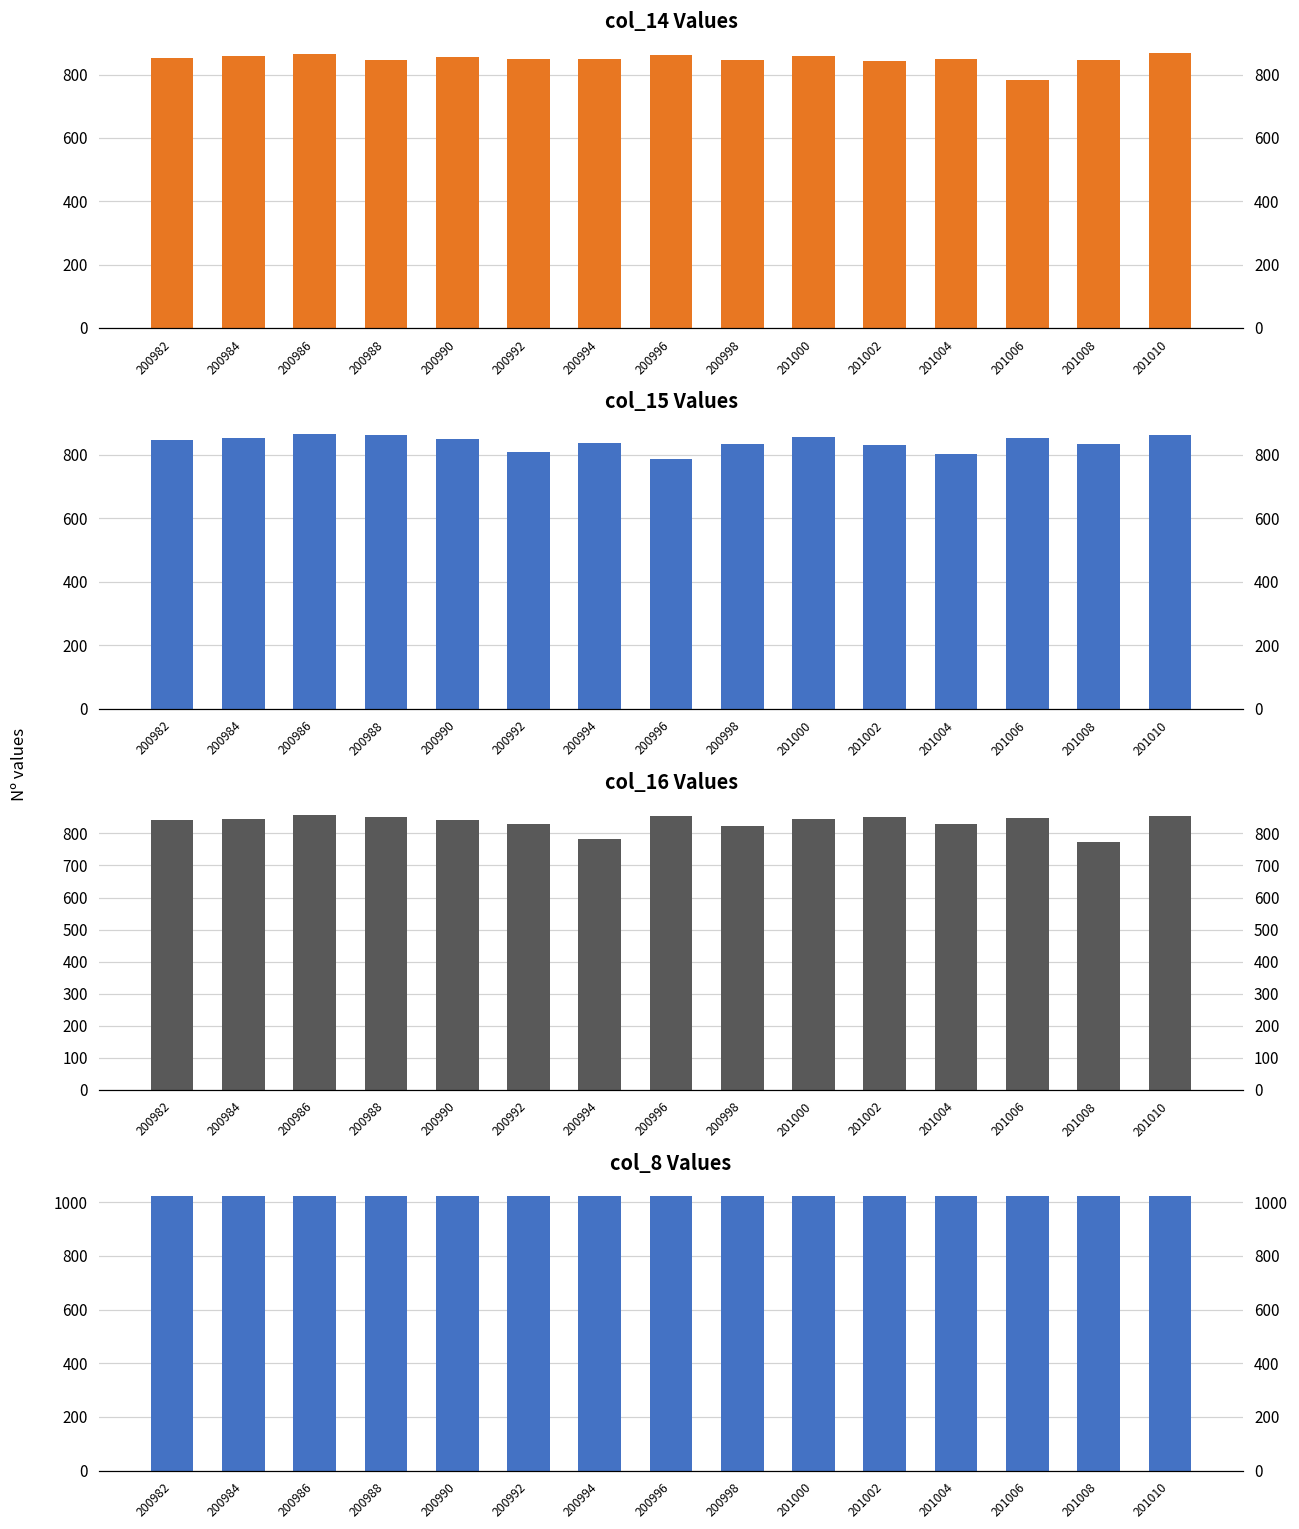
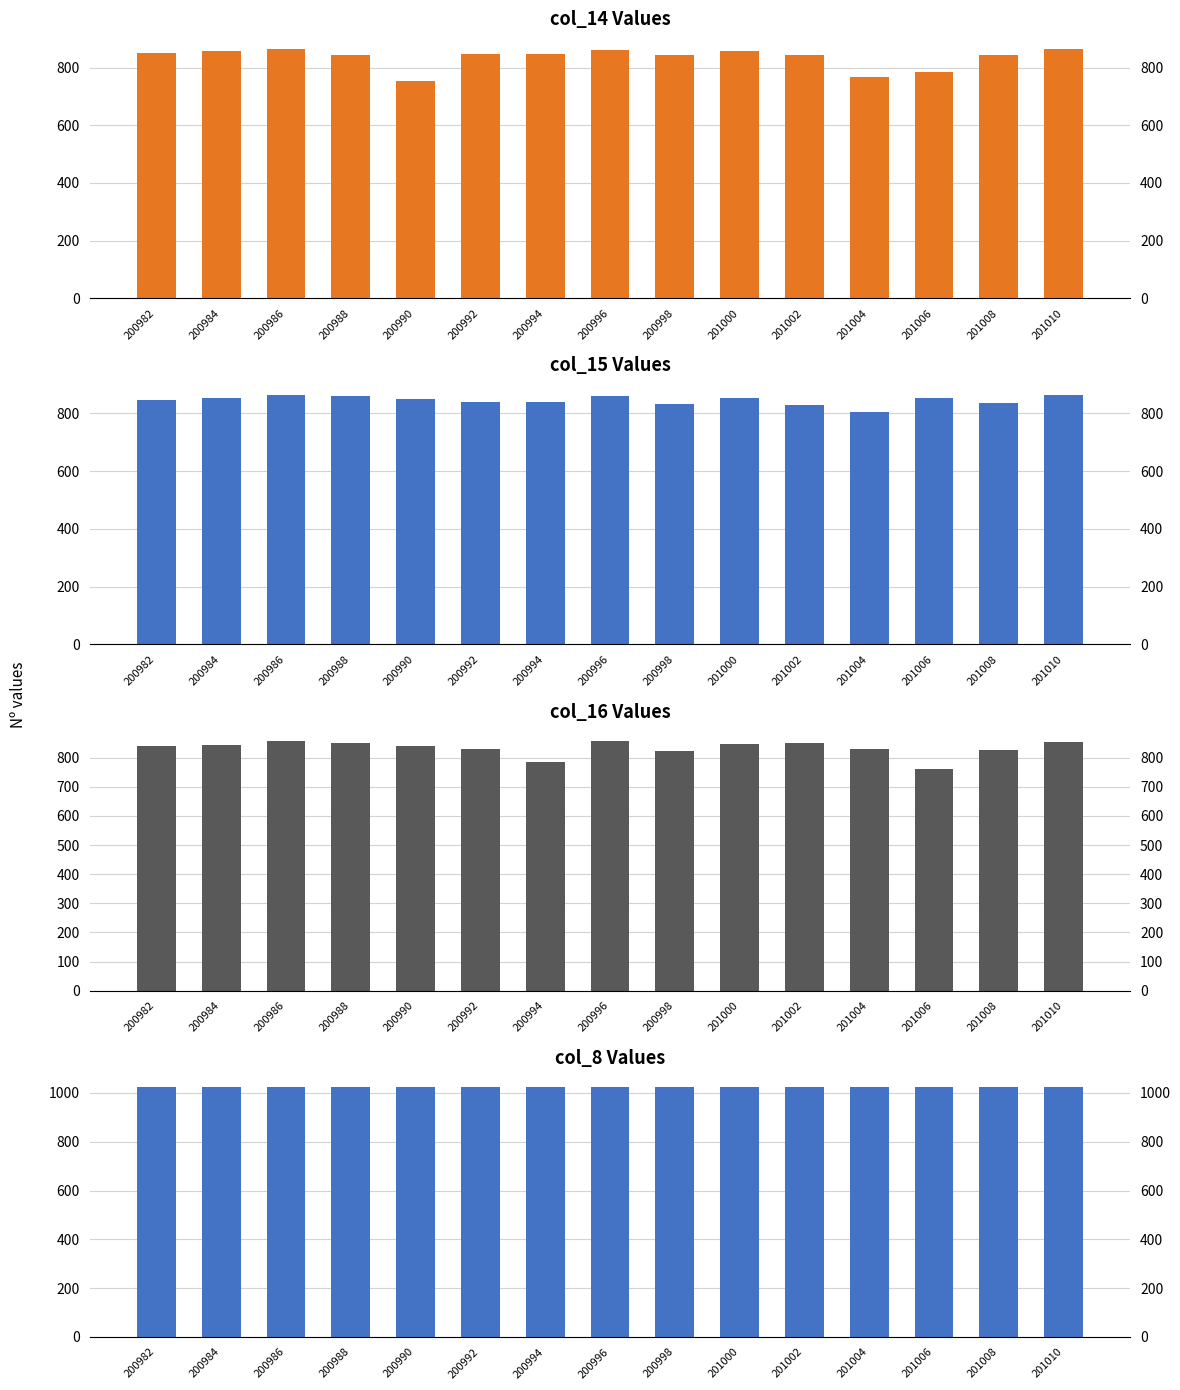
  {
    "col_14 Values": {
      "200982": 850,
      "200984": 860,
      "200986": 870,
      "200988": 850,
-     "200990": 860,
+     "200990": 750,
      "200992": 850,
      "200994": 850,
      "200996": 860,
      "200998": 850,
      "201000": 860,
      "201002": 840,
-     "201004": 850,
+     "201004": 770,
      "201006": 780,
      "201008": 850,
      "201010": 870
    },
    "col_15 Values": {
      "200982": 850,
      "200984": 850,
      "200986": 860,
      "200988": 860,
      "200990": 850,
-     "200992": 810,
+     "200992": 840,
      "200994": 840,
-     "200996": 790,
+     "200996": 860,
      "200998": 830,
      "201000": 850,
      "201002": 830,
      "201004": 800,
      "201006": 850,
      "201008": 840,
      "201010": 860
    },
    "col_16 Values": {
      "200982": 840,
      "200984": 840,
      "200986": 860,
      "200988": 850,
      "200990": 840,
      "200992": 830,
      "200994": 780,
      "200996": 860,
      "200998": 820,
      "201000": 850,
      "201002": 850,
      "201004": 830,
-     "201006": 850,
-     "201008": 770,
+     "201006": 760,
+     "201008": 830,
      "201010": 860
    },
    "col_8 Values": {
      "200982": 1020,
      "200984": 1020,
      "200986": 1020,
      "200988": 1020,
      "200990": 1020,
      "200992": 1020,
      "200994": 1020,
      "200996": 1020,
      "200998": 1020,
      "201000": 1020,
      "201002": 1020,
      "201004": 1020,
      "201006": 1020,
      "201008": 1020,
      "201010": 1020
    }
  }
